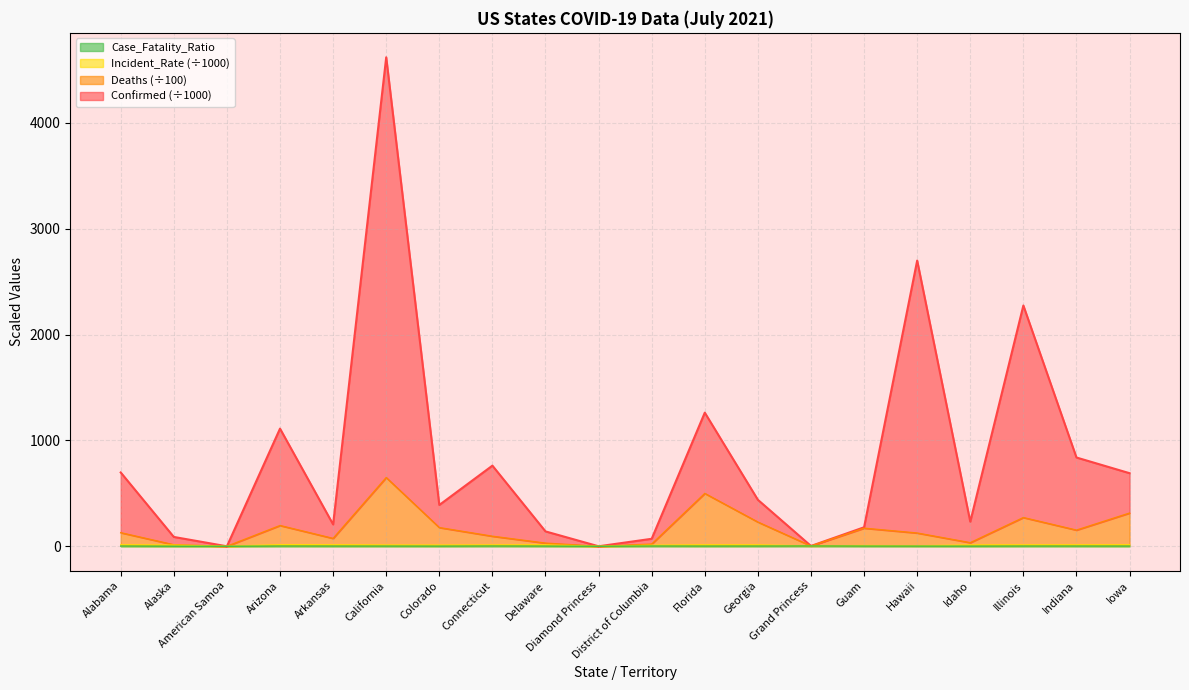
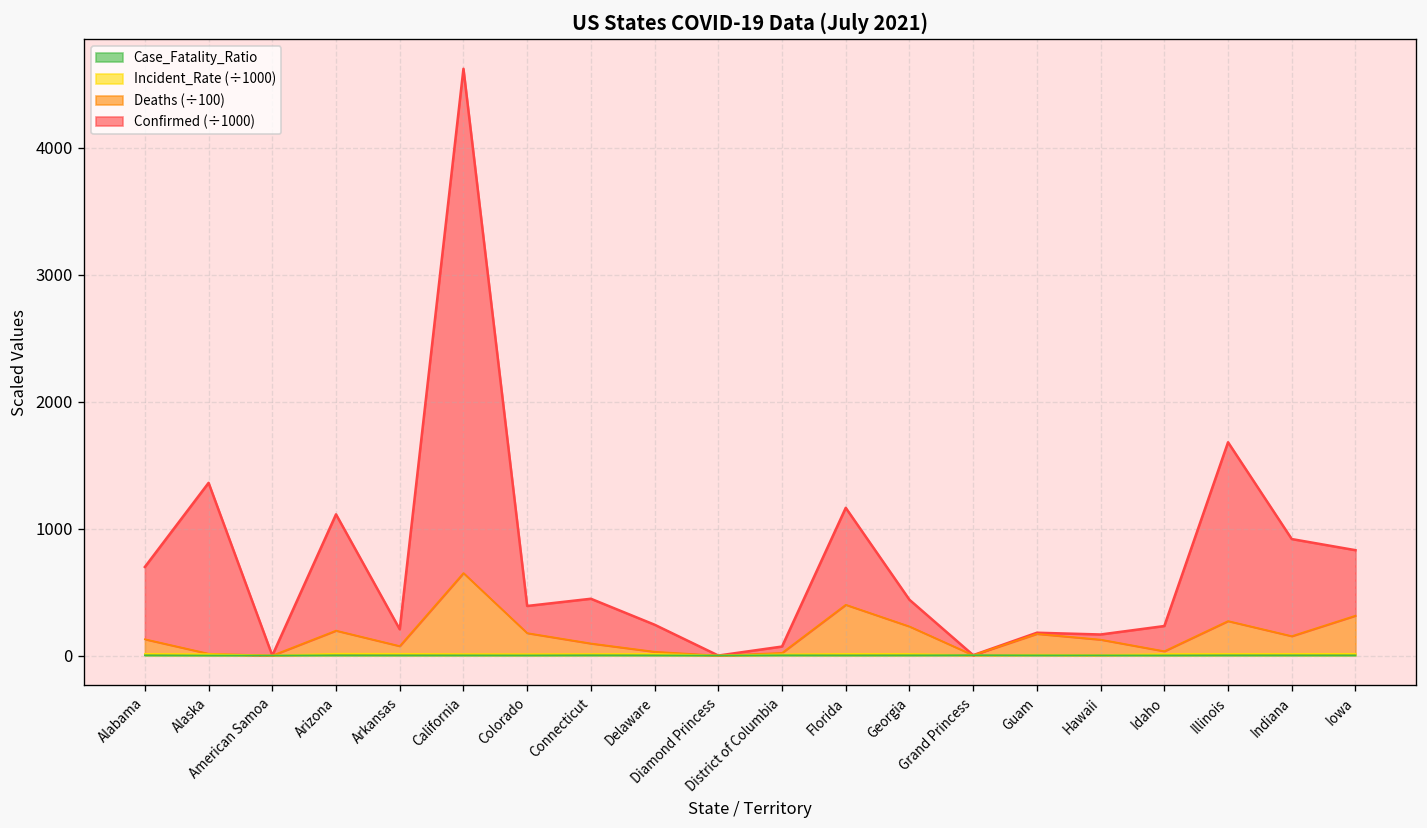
  {
    "Deaths (÷100)": {
      "Alabama": 110,
      "Arizona": 180,
      "Arkansas": 60,
      "California": 640,
      "Colorado": 170,
      "Connecticut": 80,
-     "Florida": 490,
+     "Florida": 390,
      "Georgia": 220,
      "Hawaii": 120,
      "Illinois": 260,
      "Indiana": 140,
      "Iowa": 300
    },
    "Confirmed (÷1000)": {
      "Alabama": 570,
-     "Alaska": 70,
+     "Alaska": 1350,
      "Arizona": 920,
      "Arkansas": 130,
      "California": 3970,
      "Colorado": 210,
-     "Connecticut": 670,
-     "Delaware": 110,
+     "Connecticut": 350,
+     "Delaware": 210,
      "District of Columbia": 50,
      "Florida": 760,
      "Georgia": 210,
-     "Hawaii": 2570,
+     "Hawaii": 40,
      "Idaho": 200,
-     "Illinois": 2000,
-     "Indiana": 690,
-     "Iowa": 380
+     "Illinois": 1410,
+     "Indiana": 760,
+     "Iowa": 520
    }
  }
